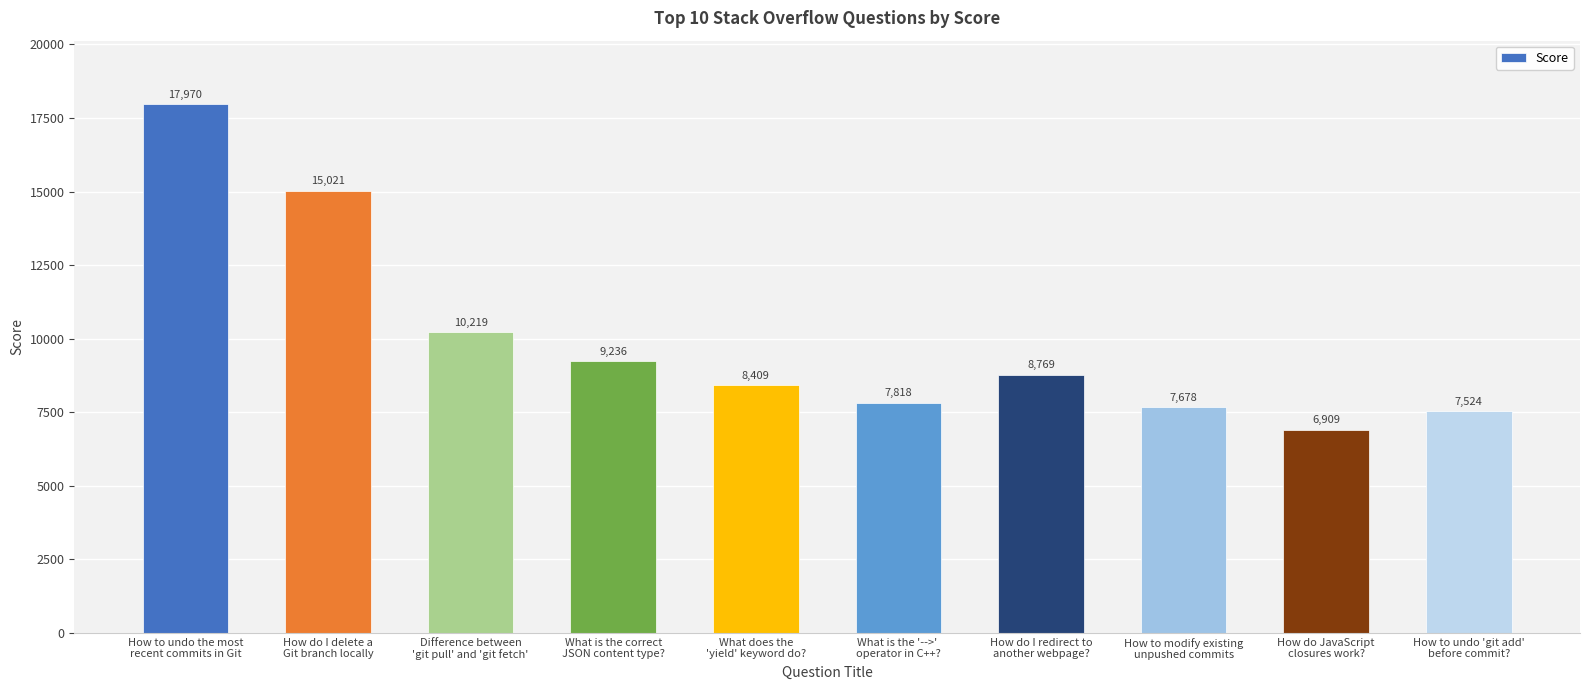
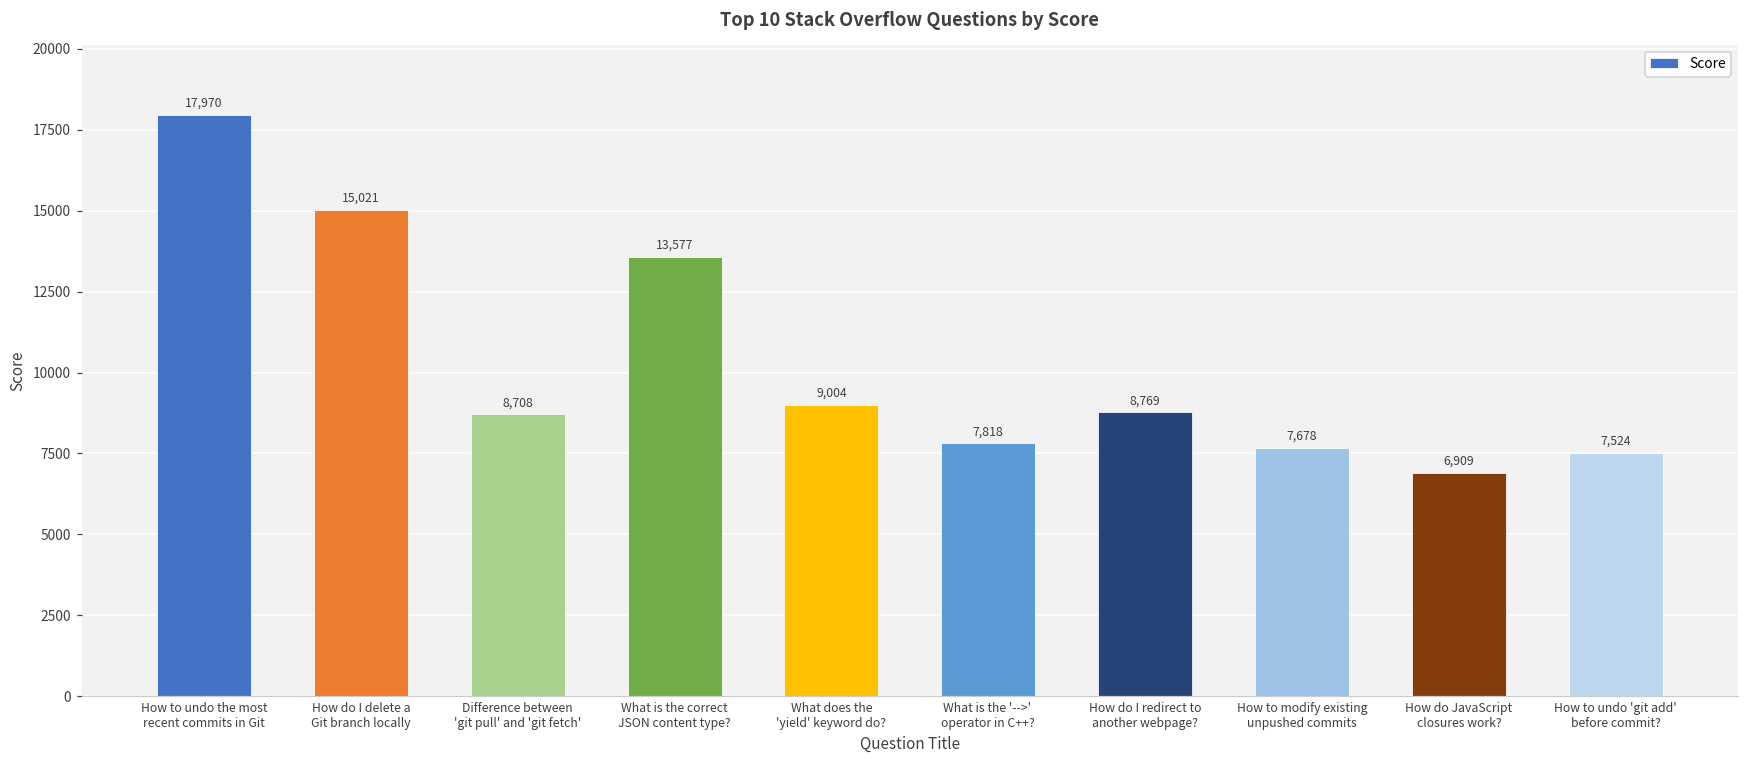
  {
    "How to undo the most recent commits in Git": "17,970",
    "How do I delete a Git branch locally": "15,021",
-   "Difference between 'git pull' and 'git fetch'": "10,219",
-   "What is the correct JSON content type?": "9,236",
-   "What does the 'yield' keyword do?": "8,409",
+   "Difference between 'git pull' and 'git fetch'": "8,708",
+   "What is the correct JSON content type?": "13,577",
+   "What does the 'yield' keyword do?": "9,004",
    "What is the '-->' operator in C++?": "7,818",
    "How do I redirect to another webpage?": "8,769",
    "How to modify existing unpushed commits": "7,678",
    "How do JavaScript closures work?": "6,909",
    "How to undo 'git add' before commit?": "7,524"
  }
